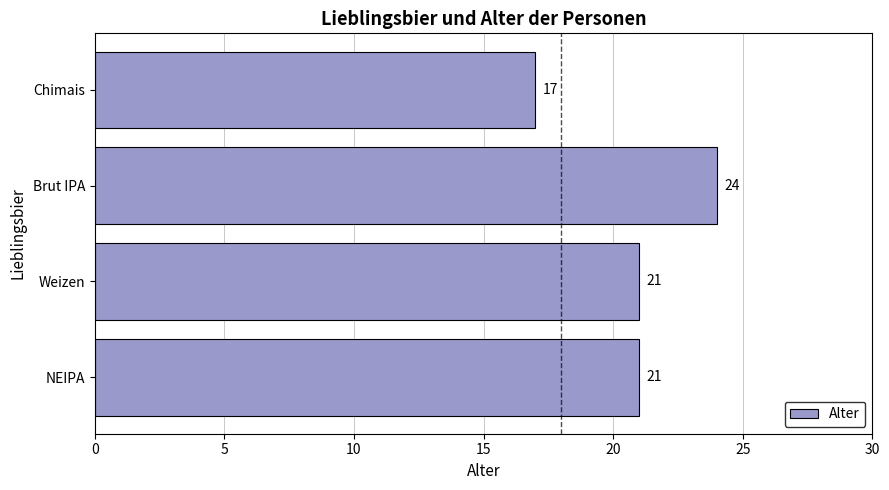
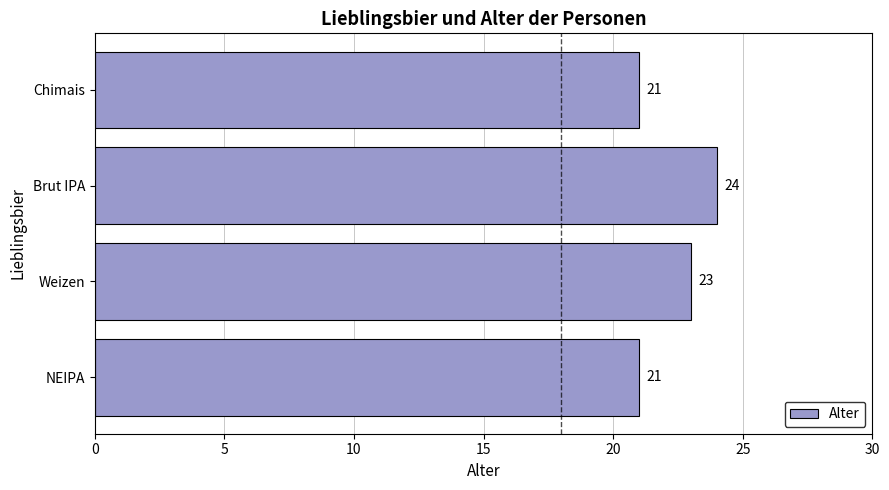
  {
-   "Chimais": 17,
+   "Chimais": 21,
    "Brut IPA": 24,
-   "Weizen": 21,
+   "Weizen": 23,
    "NEIPA": 21
  }
